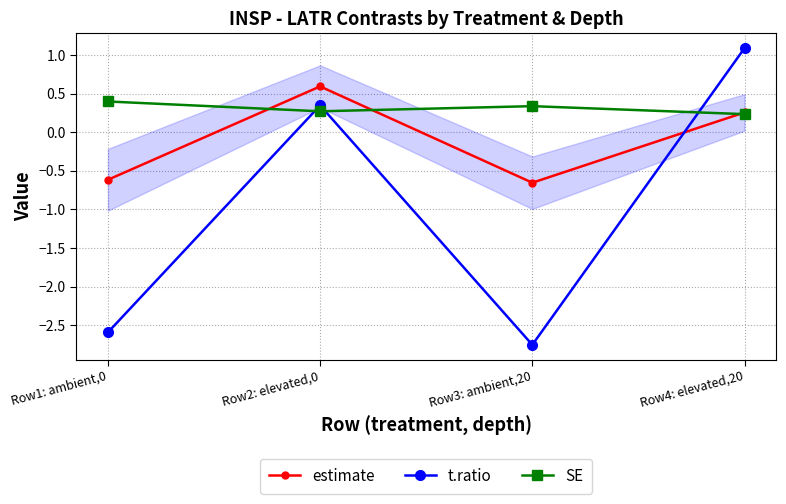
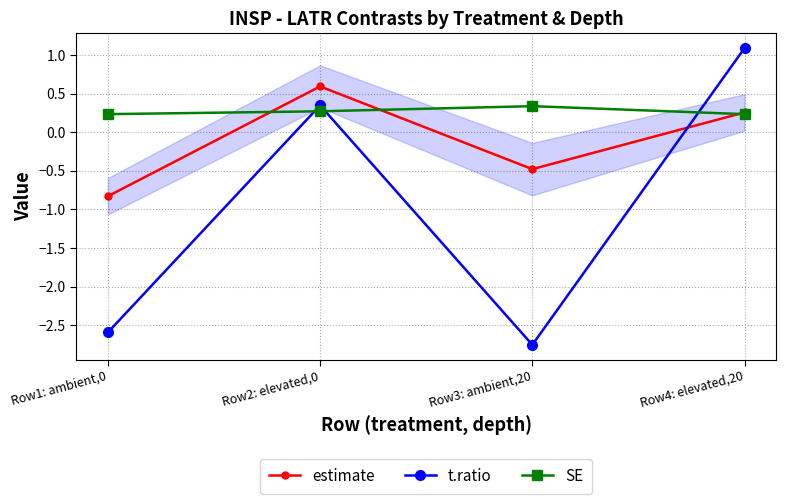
  {
    "estimate": {
-     "Row1: ambient,0": -0.6,
+     "Row1: ambient,0": -0.8,
      "Row2: elevated,0": 0.6,
-     "Row3: ambient,20": -0.7
+     "Row3: ambient,20": -0.5
    },
    "SE": {
-     "Row1: ambient,0": 0.4,
+     "Row1: ambient,0": 0.2,
      "Row2: elevated,0": 0.3,
      "Row3: ambient,20": 0.3
    }
  }
